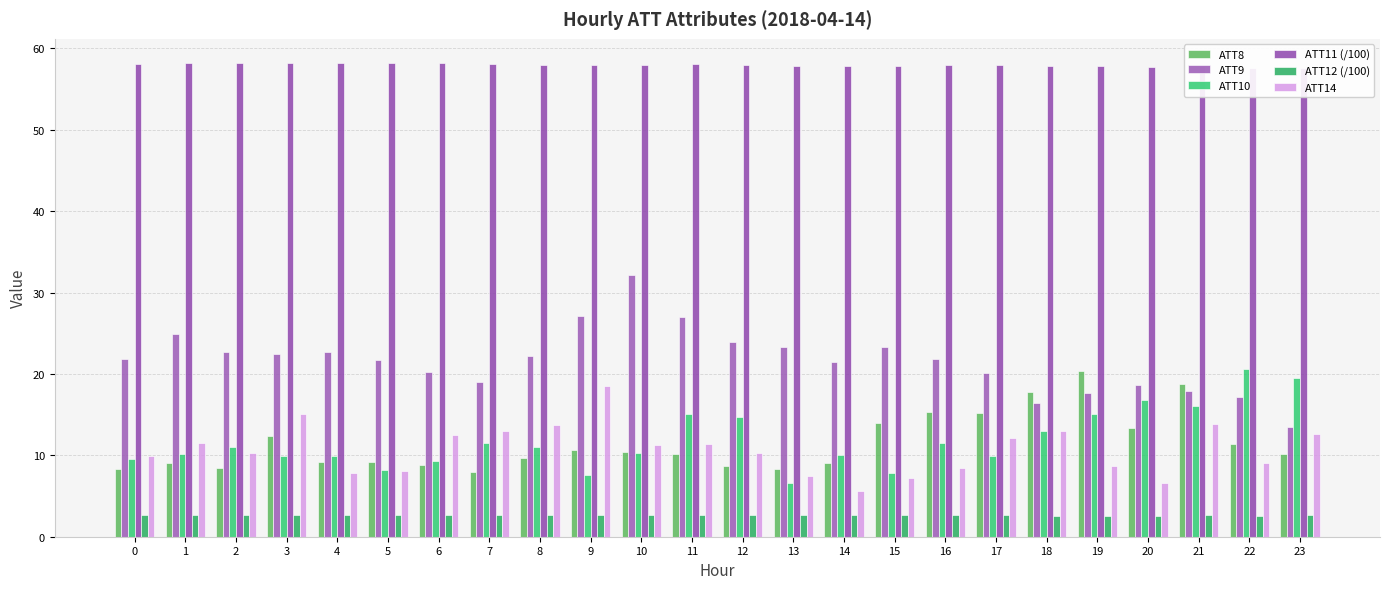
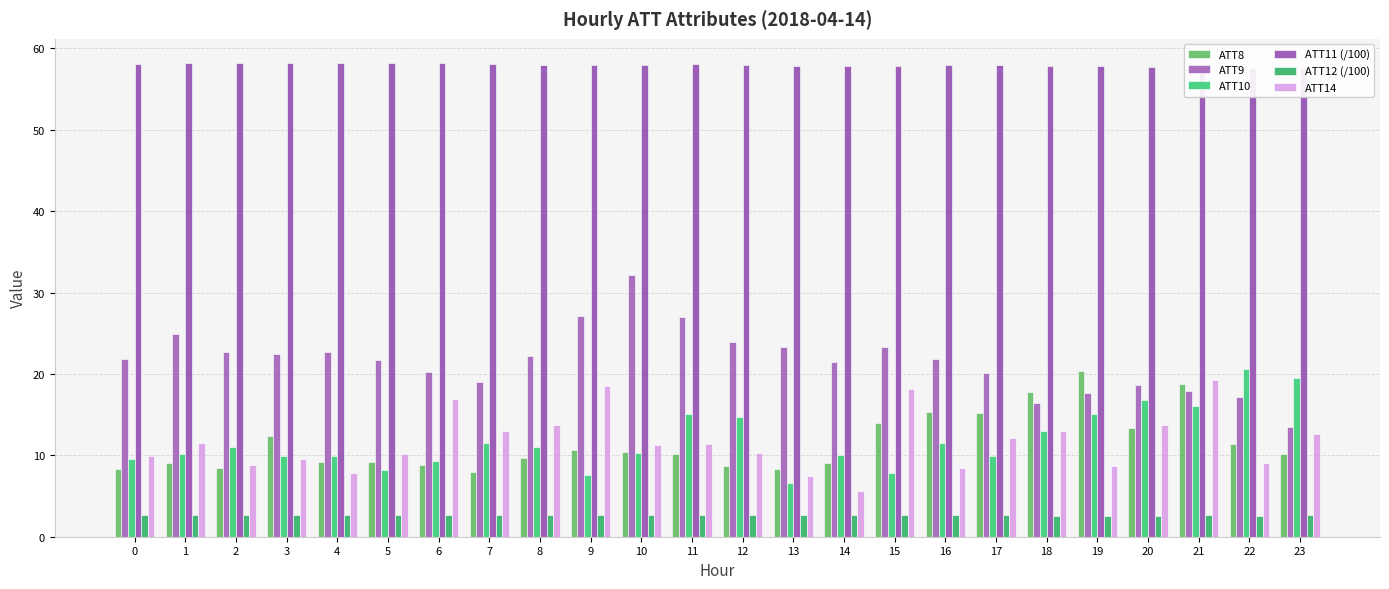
  {
    "ATT14": {
      "0": 10,
      "1": 12,
-     "2": 10,
-     "3": 15,
+     "2": 9,
+     "3": 10,
      "4": 8,
-     "5": 8,
-     "6": 12,
+     "5": 10,
+     "6": 17,
      "7": 13,
      "8": 14,
      "9": 19,
      "10": 11,
      "11": 11,
      "12": 10,
      "13": 7,
      "14": 6,
-     "15": 7,
+     "15": 18,
      "16": 8,
      "17": 12,
      "18": 13,
      "19": 9,
-     "20": 7,
-     "21": 14,
+     "20": 14,
+     "21": 19,
      "22": 9,
      "23": 13
    }
  }
